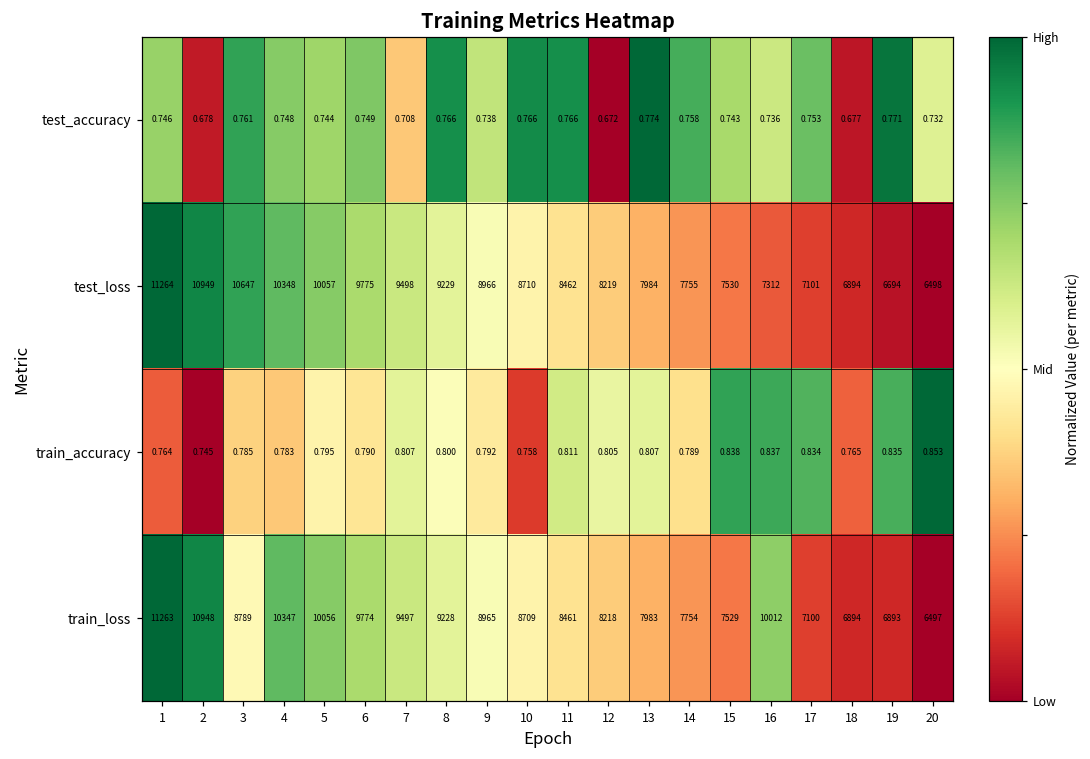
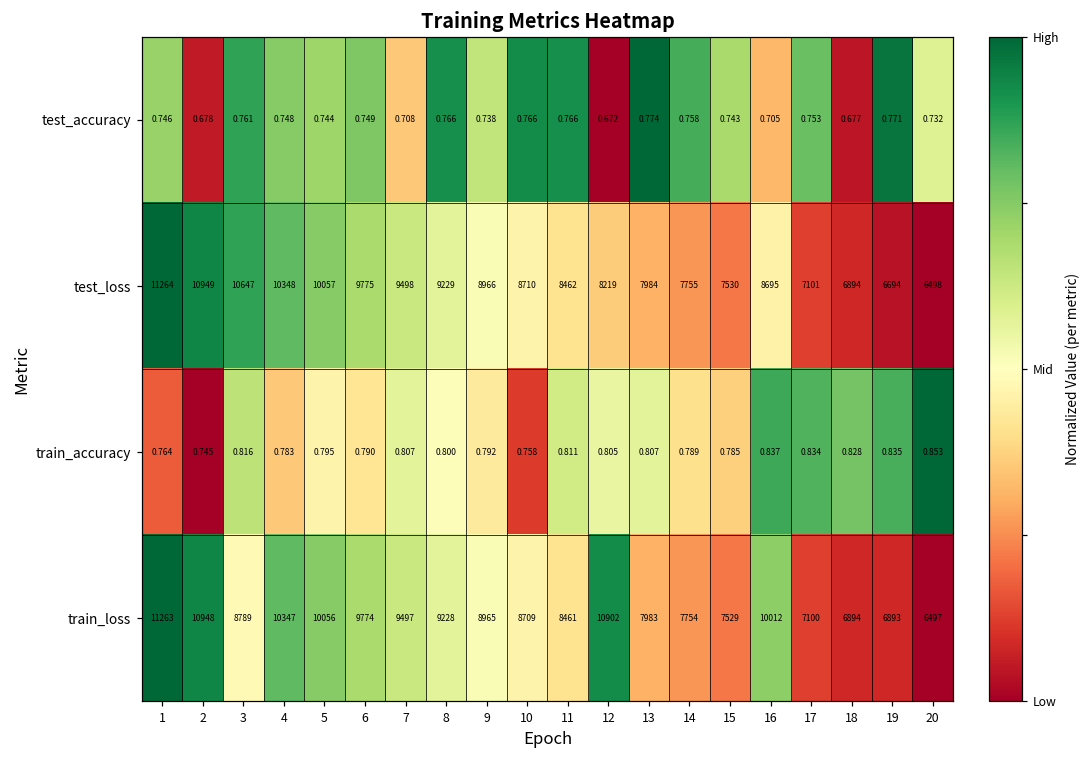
  {
    "test_accuracy": {
      "1": 0.746,
      "2": 0.678,
      "3": 0.761,
      "4": 0.748,
      "5": 0.744,
      "6": 0.749,
      "7": 0.708,
      "8": 0.766,
      "9": 0.738,
      "10": 0.766,
      "11": 0.766,
      "12": 0.672,
      "13": 0.774,
      "14": 0.758,
      "15": 0.743,
-     "16": 0.736,
+     "16": 0.705,
      "17": 0.753,
      "18": 0.677,
      "19": 0.771,
      "20": 0.732
    },
    "test_loss": {
      "1": 11264,
      "2": 10949,
      "3": 10647,
      "4": 10348,
      "5": 10057,
      "6": 9775,
      "7": 9498,
      "8": 9229,
      "9": 8966,
      "10": 8710,
      "11": 8462,
      "12": 8219,
      "13": 7984,
      "14": 7755,
      "15": 7530,
-     "16": 7312,
+     "16": 8695,
      "17": 7101,
      "18": 6894,
      "19": 6694,
      "20": 6498
    },
    "train_accuracy": {
      "1": 0.764,
      "2": 0.745,
-     "3": 0.785,
+     "3": 0.816,
      "4": 0.783,
      "5": 0.795,
      "6": 0.790,
      "7": 0.807,
      "8": 0.800,
      "9": 0.792,
      "10": 0.758,
      "11": 0.811,
      "12": 0.805,
      "13": 0.807,
      "14": 0.789,
-     "15": 0.838,
+     "15": 0.785,
      "16": 0.837,
      "17": 0.834,
-     "18": 0.765,
+     "18": 0.828,
      "19": 0.835,
      "20": 0.853
    },
    "train_loss": {
      "1": 11263,
      "2": 10948,
      "3": 8789,
      "4": 10347,
      "5": 10056,
      "6": 9774,
      "7": 9497,
      "8": 9228,
      "9": 8965,
      "10": 8709,
      "11": 8461,
-     "12": 8218,
+     "12": 10902,
      "13": 7983,
      "14": 7754,
      "15": 7529,
      "16": 10012,
      "17": 7100,
      "18": 6894,
      "19": 6893,
      "20": 6497
    }
  }
